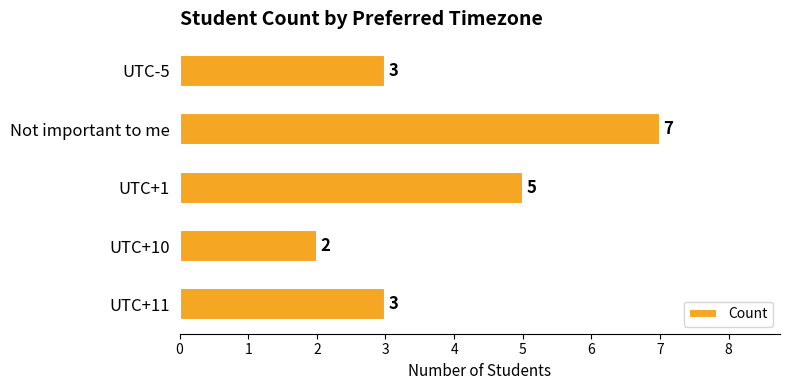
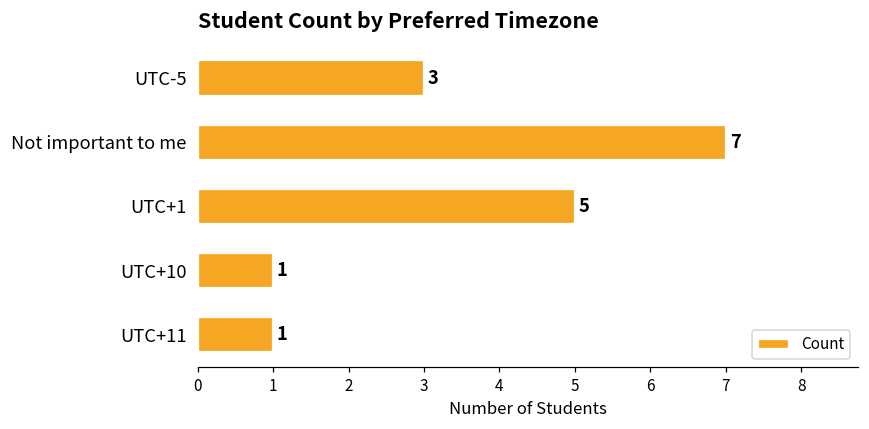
  {
    "UTC-5": 3,
    "Not important to me": 7,
    "UTC+1": 5,
-   "UTC+10": 2,
-   "UTC+11": 3
+   "UTC+10": 1,
+   "UTC+11": 1
  }
